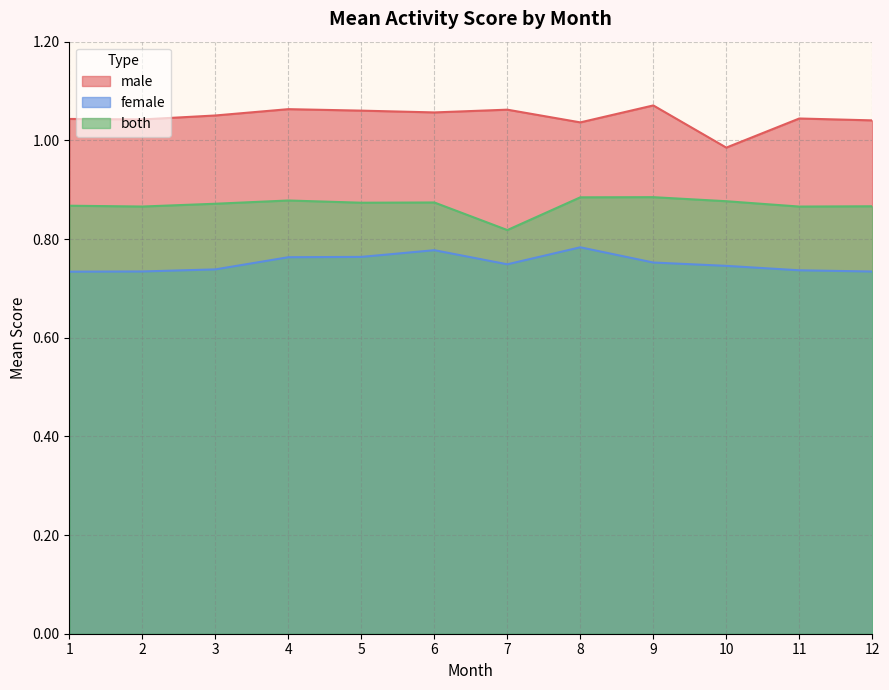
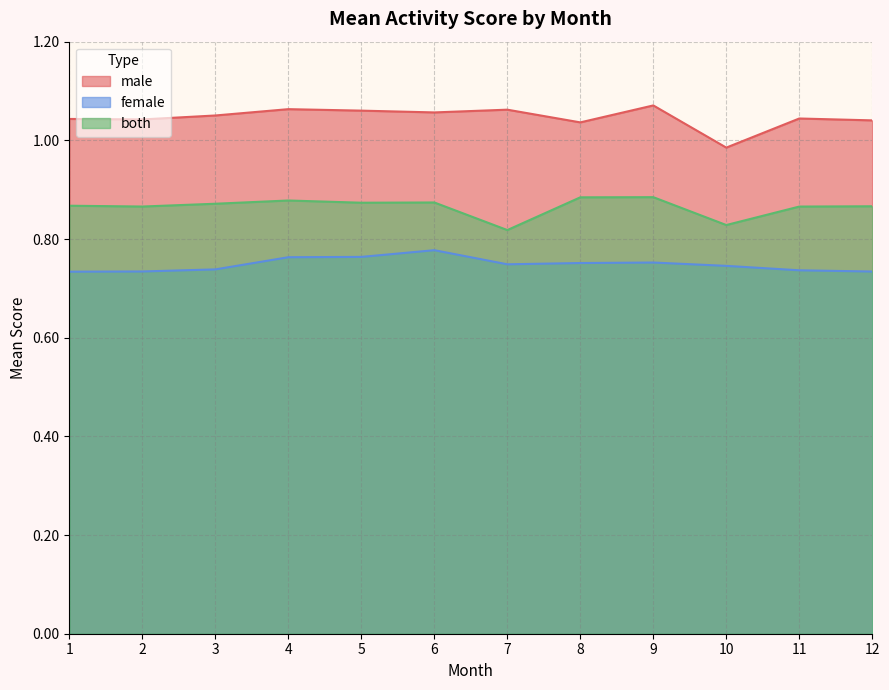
  {
    "male": {
      "1": 1.04,
      "3": 1.05,
      "4": 1.06,
      "5": 1.06,
      "6": 1.06,
      "7": 1.06,
      "8": 1.04,
      "9": 1.07,
      "10": 0.99,
      "11": 1.04,
      "12": 1.04
    },
    "female": {
      "1": 0.73,
      "2": 0.73,
      "3": 0.74,
      "4": 0.76,
      "5": 0.76,
      "6": 0.78,
      "7": 0.75,
-     "8": 0.78,
+     "8": 0.75,
      "9": 0.75,
      "10": 0.75,
      "11": 0.74,
      "12": 0.73
    },
    "both": {
      "1": 0.87,
      "2": 0.87,
      "3": 0.87,
      "4": 0.88,
      "5": 0.87,
      "6": 0.87,
      "7": 0.82,
      "8": 0.88,
      "9": 0.88,
-     "10": 0.88,
+     "10": 0.83,
      "11": 0.87,
      "12": 0.87
    }
  }
